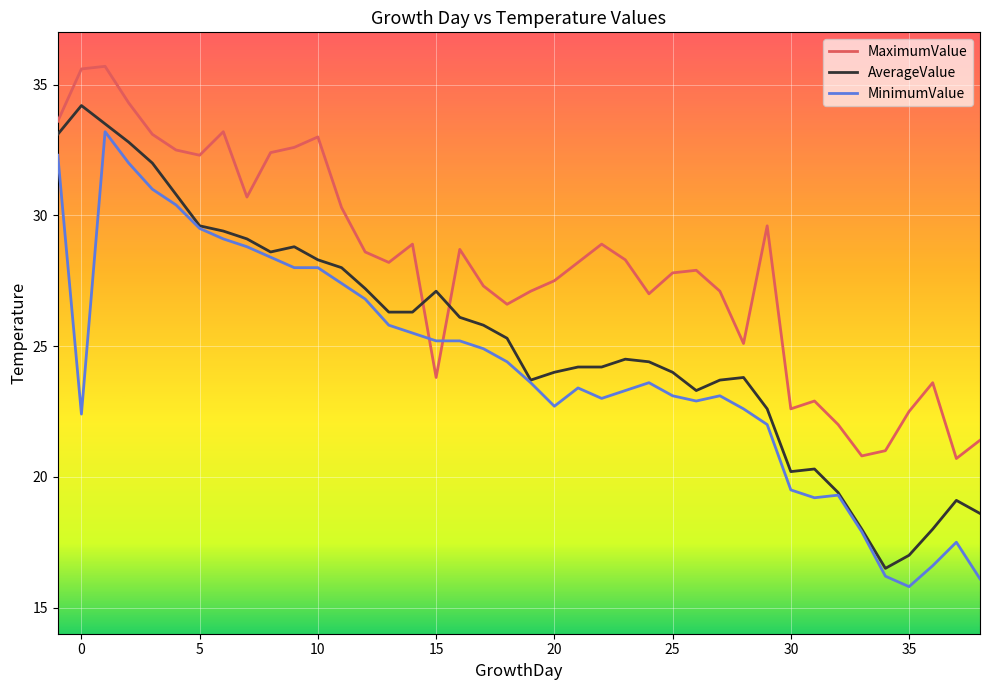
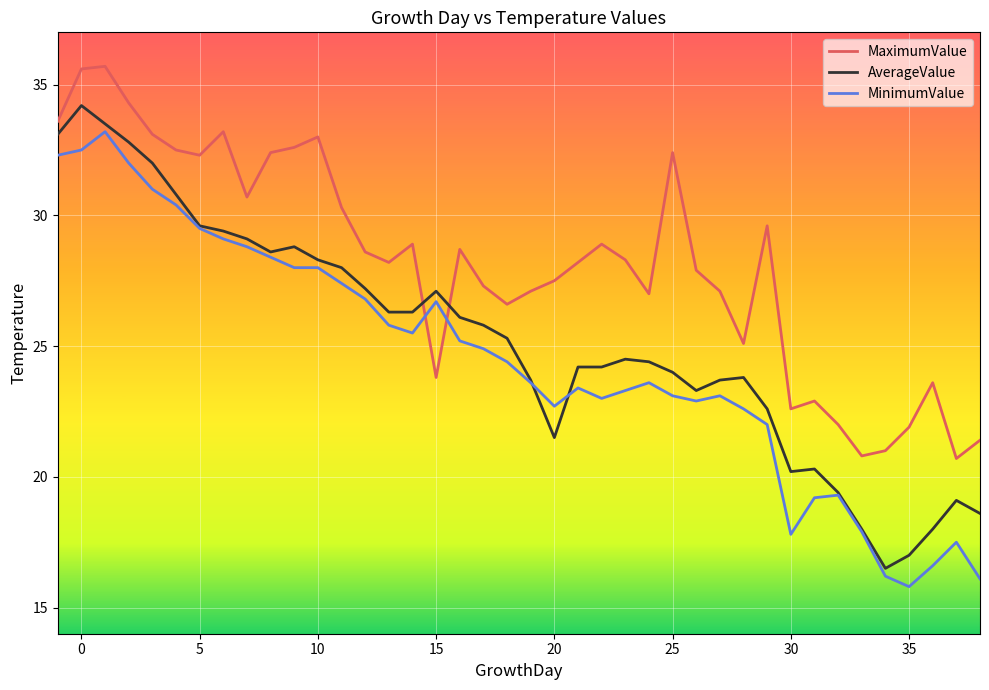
  {
    "MaximumValue": {
      "0": 35.6,
      "5": 32.3,
      "10": 33.0,
      "15": 23.8,
      "20": 27.5,
-     "25": 27.8,
+     "25": 32.4,
      "30": 22.6,
-     "35": 22.5
+     "35": 21.9
    },
    "AverageValue": {
      "0": 34.2,
      "5": 29.6,
      "10": 28.3,
      "15": 27.1,
-     "20": 24.0,
+     "20": 21.5,
      "25": 24.0,
      "30": 20.2,
      "35": 17.0
    },
    "MinimumValue": {
-     "0": 22.4,
+     "0": 32.5,
      "5": 29.5,
      "10": 28.0,
-     "15": 25.2,
+     "15": 26.7,
      "20": 22.7,
      "25": 23.1,
-     "30": 19.5,
+     "30": 17.8,
      "35": 15.8
    }
  }
